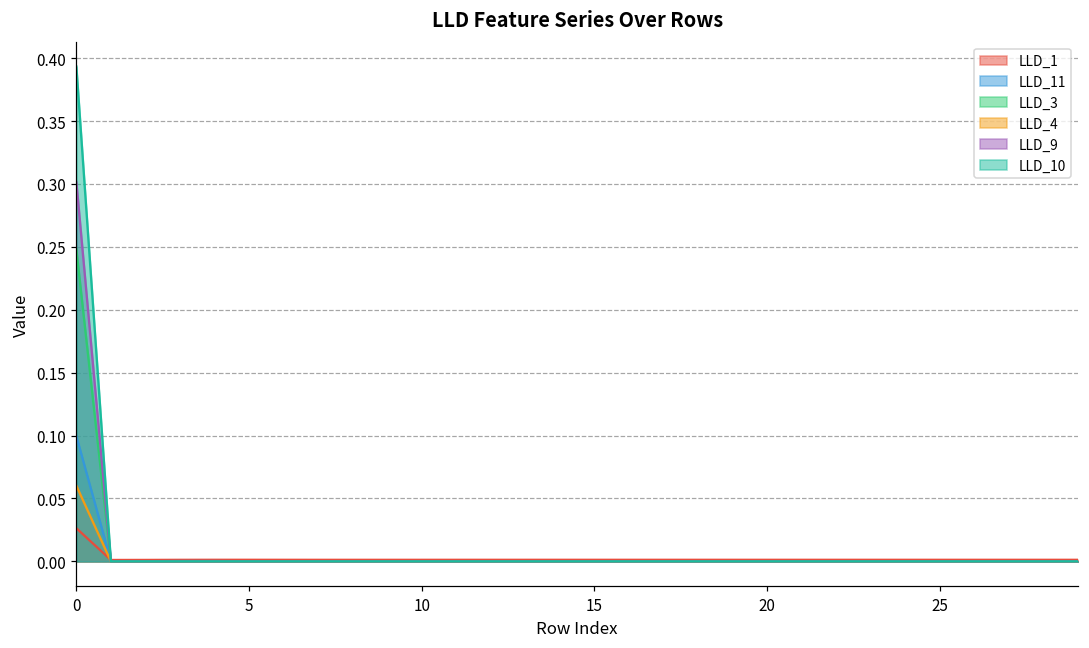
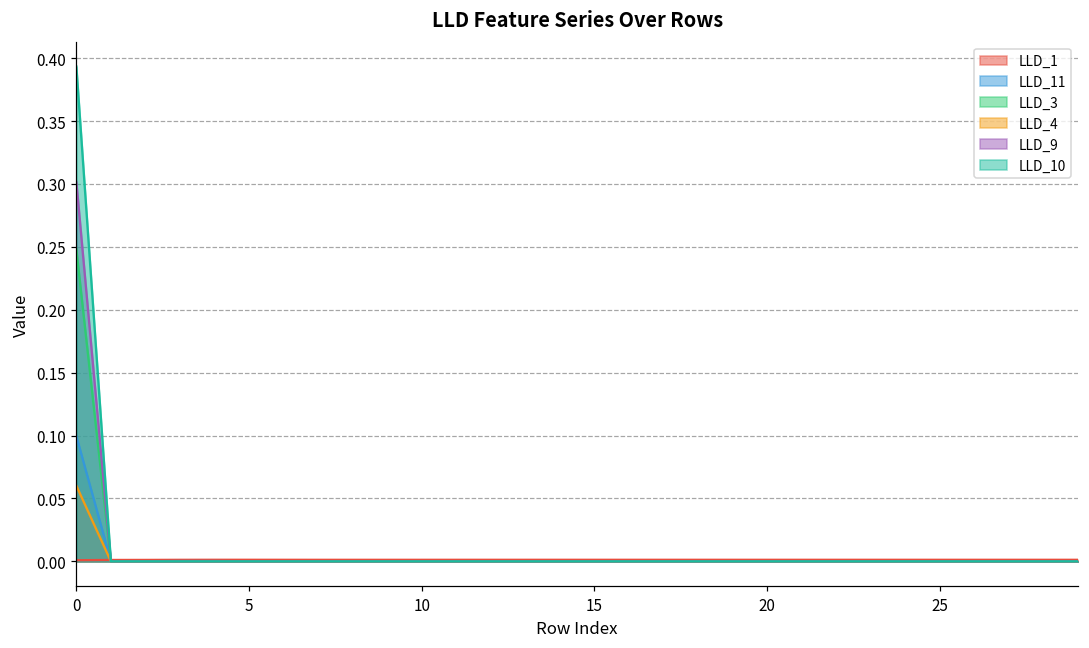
  {
    "LLD_1": {
-     "0": 0.026
+     "0": 0.001
    },
    "LLD_4": {
      "0": 0.060
    },
    "LLD_9": {
      "0": 0.302
    }
  }
